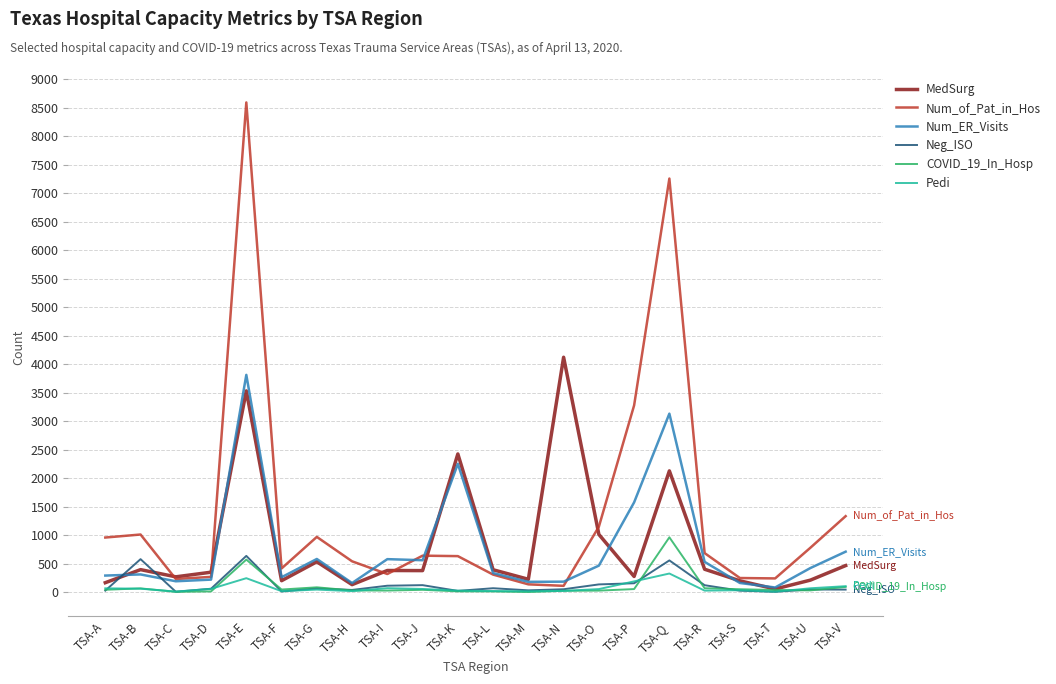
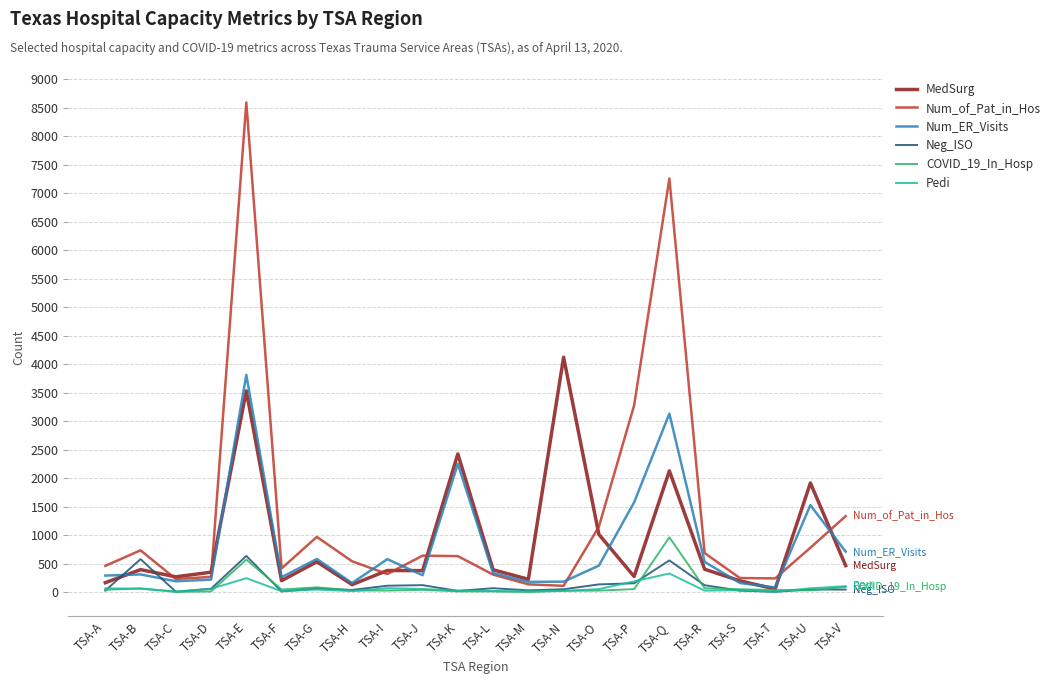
  {
    "MedSurg": {
      "TSA-A": 200,
      "TSA-B": 400,
      "TSA-D": 400,
      "TSA-E": 3500,
      "TSA-F": 200,
      "TSA-G": 500,
      "TSA-I": 400,
      "TSA-J": 400,
      "TSA-K": 2400,
      "TSA-L": 400,
      "TSA-N": 4100,
      "TSA-O": 1000,
      "TSA-P": 300,
      "TSA-Q": 2100,
      "TSA-R": 400,
-     "TSA-U": 200,
+     "TSA-U": 1900,
      "TSA-V": 500
    },
    "Num_of_Pat_in_Hos": {
-     "TSA-A": 1000,
-     "TSA-B": 1000,
+     "TSA-A": 500,
+     "TSA-B": 700,
      "TSA-D": 300,
      "TSA-E": 8600,
      "TSA-F": 400,
      "TSA-G": 1000,
      "TSA-H": 500,
      "TSA-I": 300,
      "TSA-J": 600,
      "TSA-K": 600,
      "TSA-N": 100,
      "TSA-O": 1100,
      "TSA-P": 3300,
      "TSA-Q": 7300,
      "TSA-R": 700,
      "TSA-S": 200,
      "TSA-T": 200,
      "TSA-U": 800,
      "TSA-V": 1300
    },
    "Num_ER_Visits": {
      "TSA-A": 300,
      "TSA-B": 300,
      "TSA-D": 200,
      "TSA-E": 3800,
      "TSA-F": 300,
      "TSA-G": 600,
      "TSA-I": 600,
-     "TSA-J": 600,
+     "TSA-J": 300,
      "TSA-K": 2300,
      "TSA-N": 200,
      "TSA-O": 500,
      "TSA-P": 1600,
      "TSA-Q": 3100,
      "TSA-R": 500,
-     "TSA-U": 400,
+     "TSA-U": 1500,
      "TSA-V": 700
    },
    "Neg_ISO": {
      "TSA-B": 600,
      "TSA-E": 600,
      "TSA-J": 100,
      "TSA-L": 100,
      "TSA-O": 100,
      "TSA-Q": 600,
      "TSA-R": 100
    }
  }
